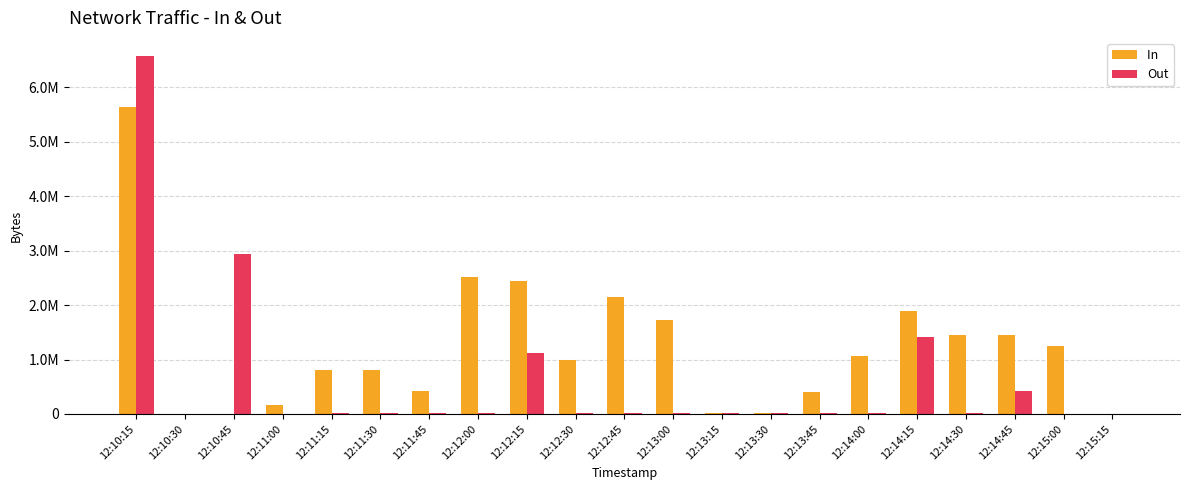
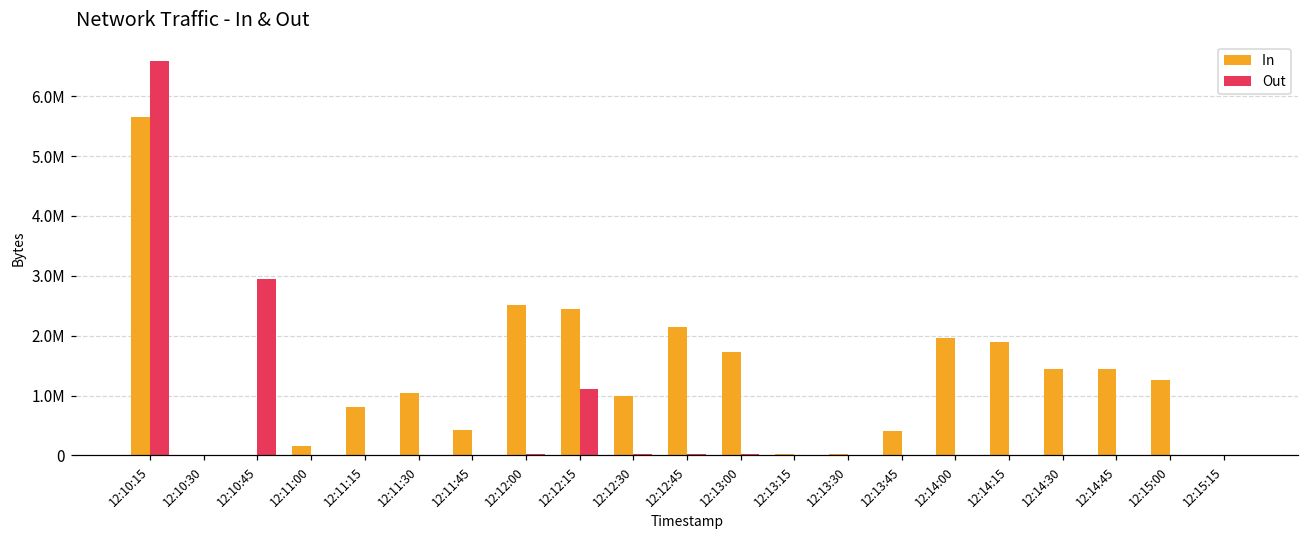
  {
    "In": {
      "12:10:15": 5600000,
      "12:11:00": 200000,
      "12:11:15": 800000,
-     "12:11:30": 800000,
+     "12:11:30": 1000000,
      "12:11:45": 400000,
      "12:12:00": 2500000,
      "12:12:15": 2400000,
      "12:12:30": 1000000,
      "12:12:45": 2200000,
      "12:13:00": 1700000,
      "12:13:45": 400000,
-     "12:14:00": 1100000,
+     "12:14:00": 2000000,
      "12:14:15": 1900000,
      "12:14:30": 1400000,
      "12:14:45": 1400000,
      "12:15:00": 1300000
    },
    "Out": {
      "12:10:15": 6600000,
      "12:10:45": 2900000,
      "12:12:15": 1100000,
-     "12:14:15": 1400000,
-     "12:14:45": 400000
+     "12:14:15": 0,
+     "12:14:45": 0
    }
  }
